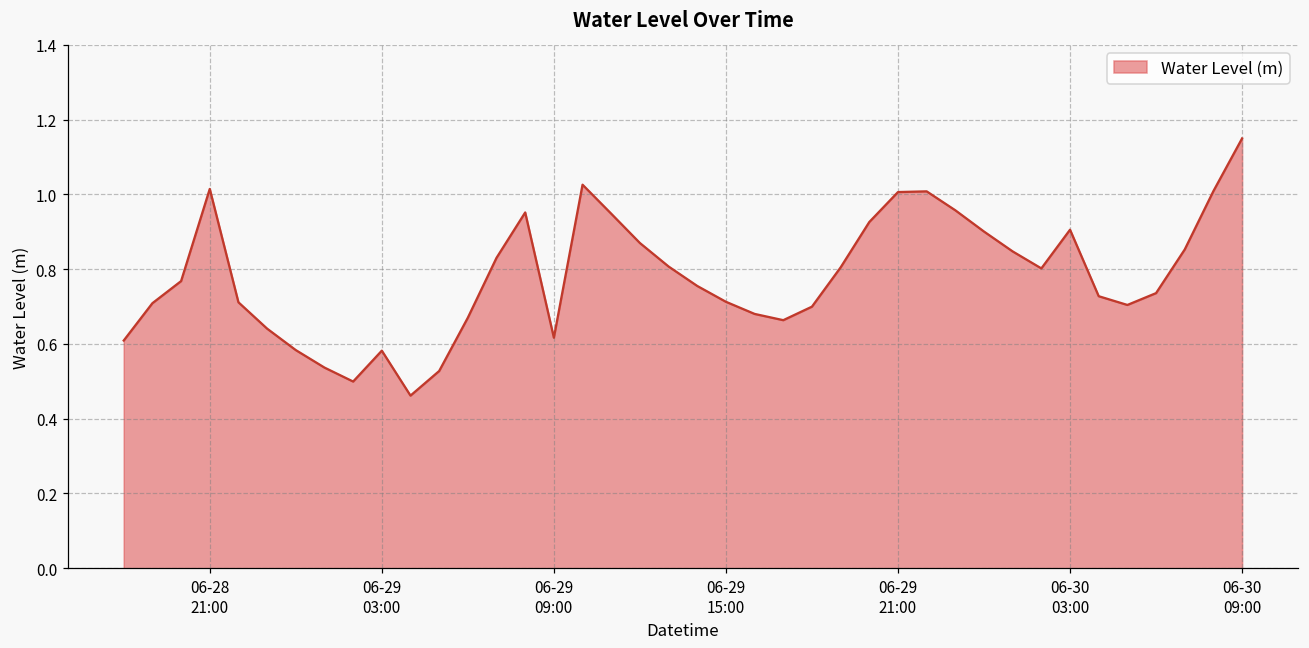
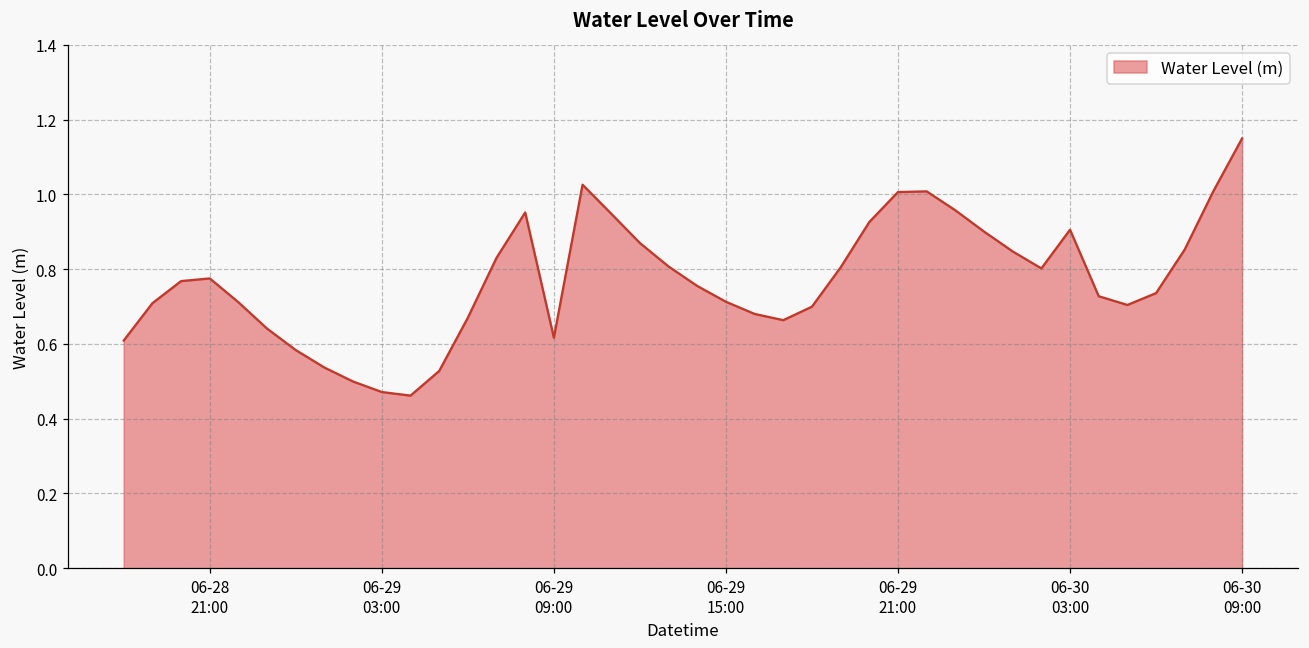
  {
-   "06-28 21:00": 1.01,
-   "06-29 03:00": 0.58,
+   "06-28 21:00": 0.78,
+   "06-29 03:00": 0.47,
    "06-29 09:00": 0.62,
    "06-29 15:00": 0.71,
    "06-29 21:00": 1.01,
    "06-30 03:00": 0.91,
    "06-30 09:00": 1.15
  }
